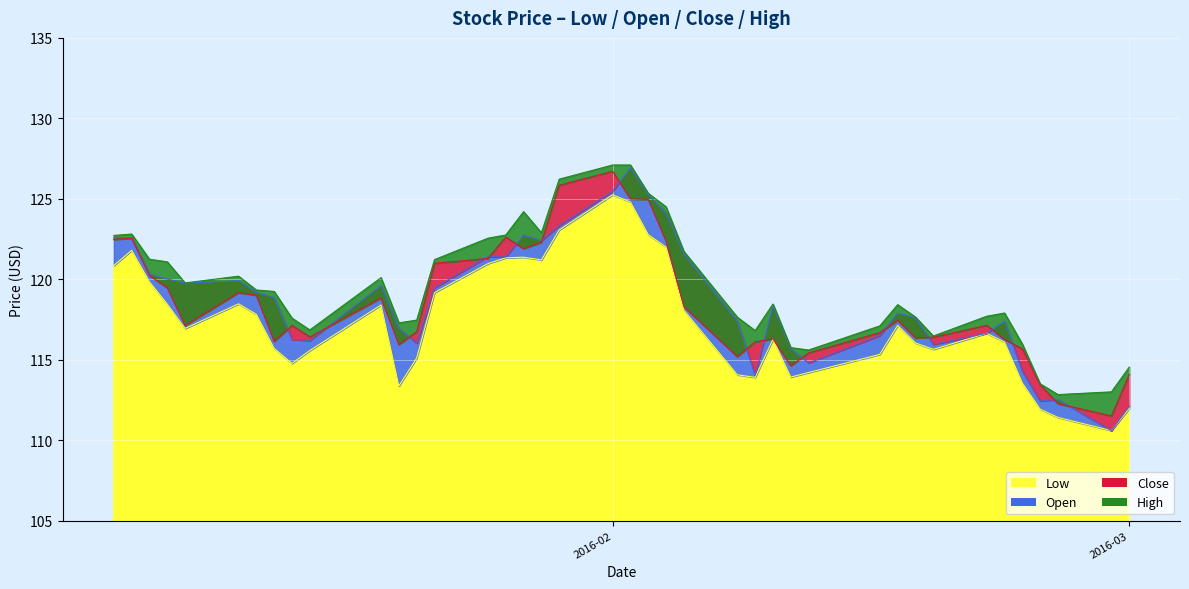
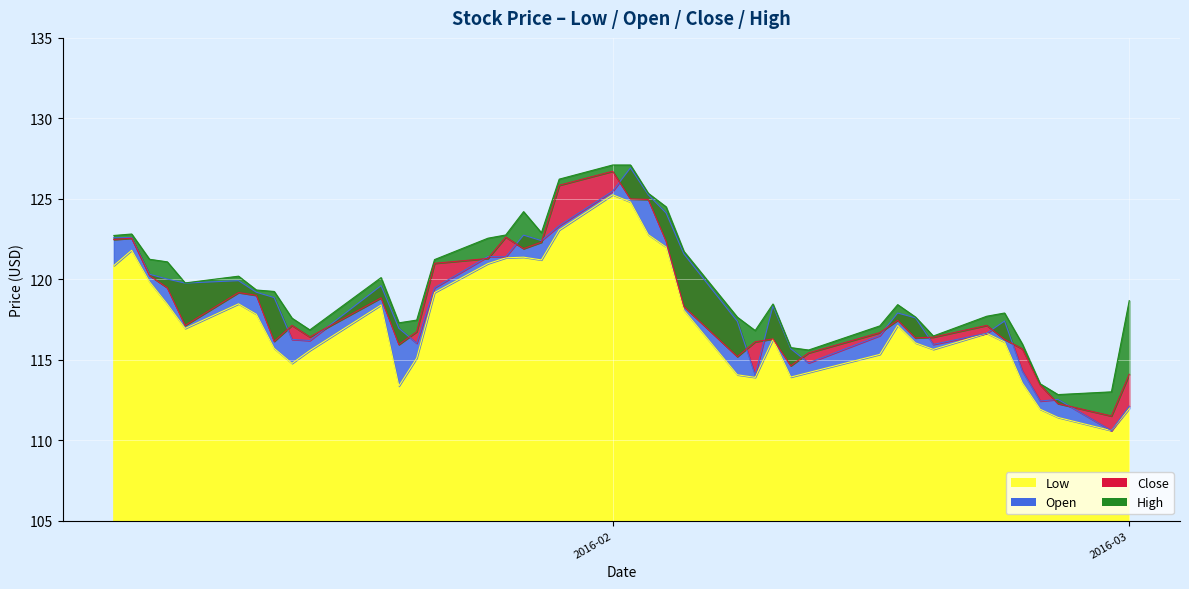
  {
    "Low": {
      "2016-02": 125.3
    },
    "Open": {
      "2016-02": 125.5
    },
    "High": {
      "2016-02": 127.1,
-     "2016-03": 114.5
+     "2016-03": 118.7
    }
  }
